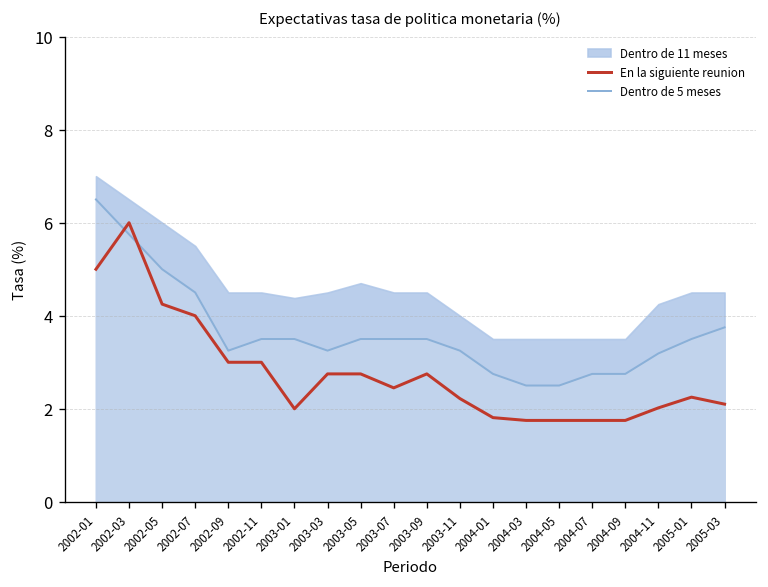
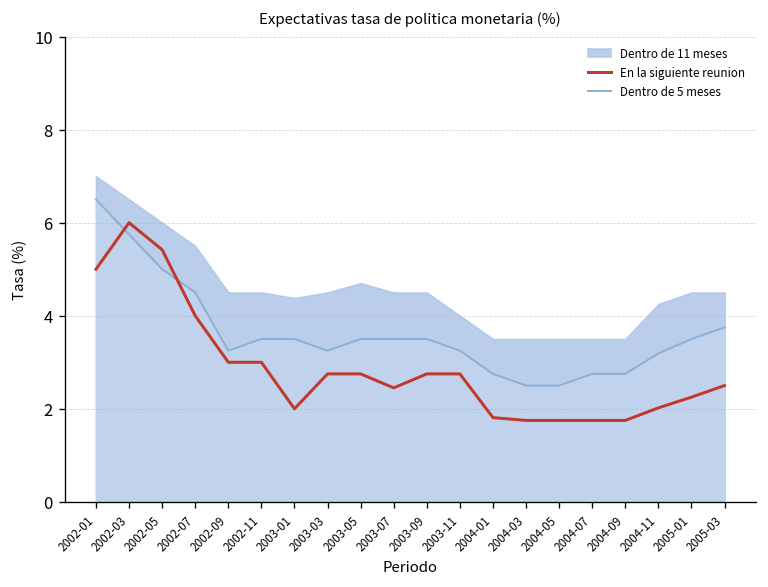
  {
    "En la siguiente reunion": {
      "2002-01": 5.0,
      "2002-03": 6.0,
-     "2002-05": 4.3,
+     "2002-05": 5.4,
      "2002-07": 4.0,
      "2002-09": 3.0,
      "2002-11": 3.0,
      "2003-01": 2.0,
      "2003-03": 2.8,
      "2003-05": 2.8,
      "2003-07": 2.5,
      "2003-09": 2.8,
-     "2003-11": 2.2,
+     "2003-11": 2.8,
      "2004-01": 1.8,
      "2004-03": 1.8,
      "2004-05": 1.8,
      "2004-07": 1.8,
      "2004-09": 1.8,
      "2004-11": 2.0,
      "2005-01": 2.3,
-     "2005-03": 2.1
+     "2005-03": 2.5
    }
  }
